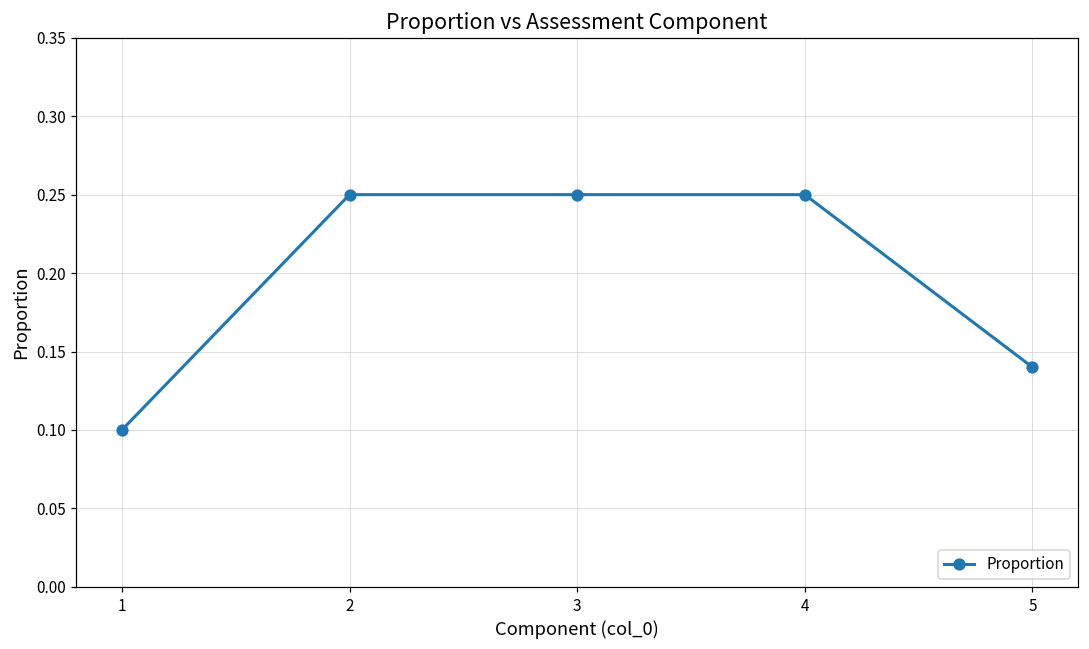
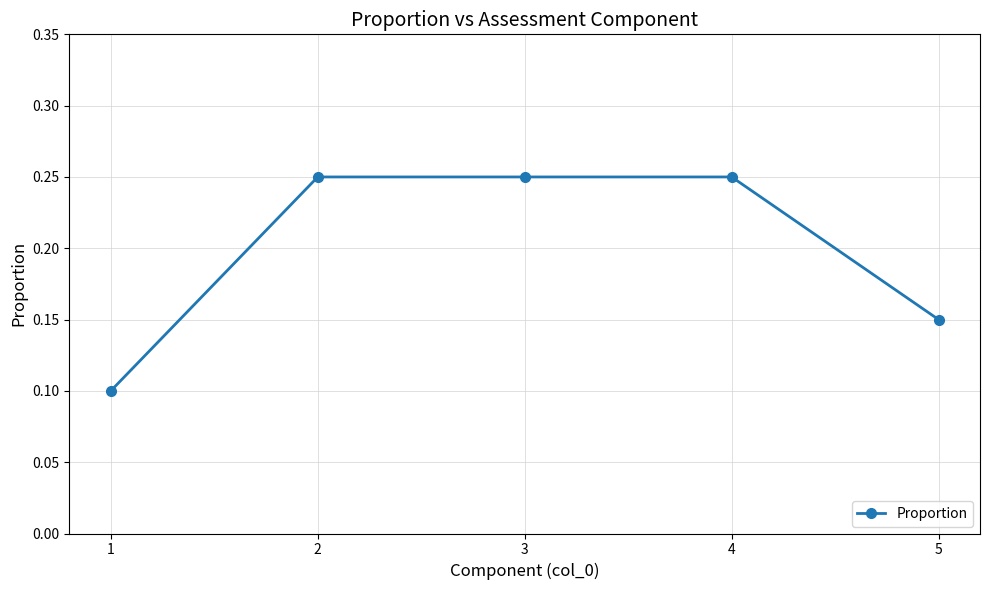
  {
    "1": 0.10,
    "2": 0.25,
    "3": 0.25,
    "4": 0.25,
-   "5": 0.14
+   "5": 0.15
  }
